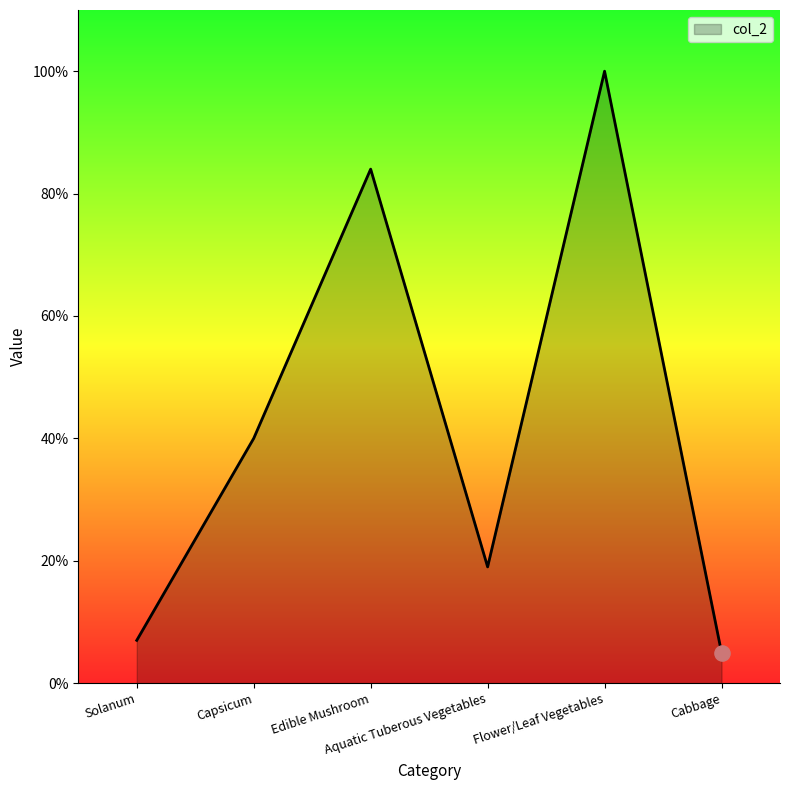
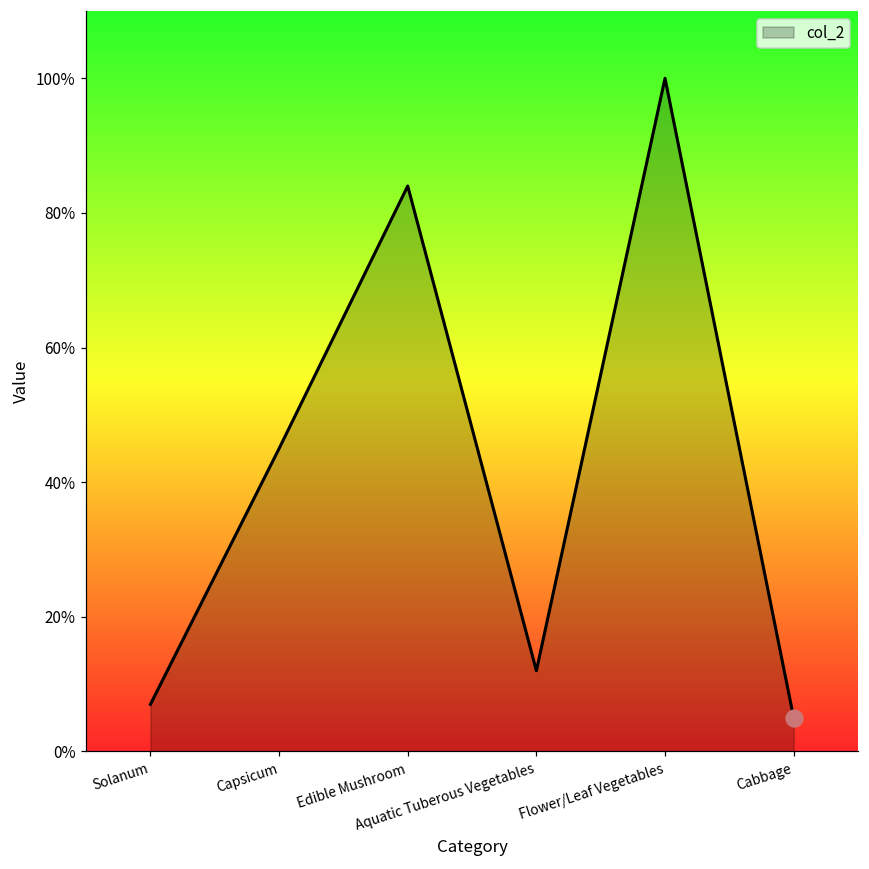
  {
    "col_2": {
      "Solanum": "7%",
-     "Capsicum": "40%",
+     "Capsicum": "45%",
      "Edible Mushroom": "84%",
-     "Aquatic Tuberous Vegetables": "19%",
+     "Aquatic Tuberous Vegetables": "12%",
      "Flower/Leaf Vegetables": "100%"
    }
  }
